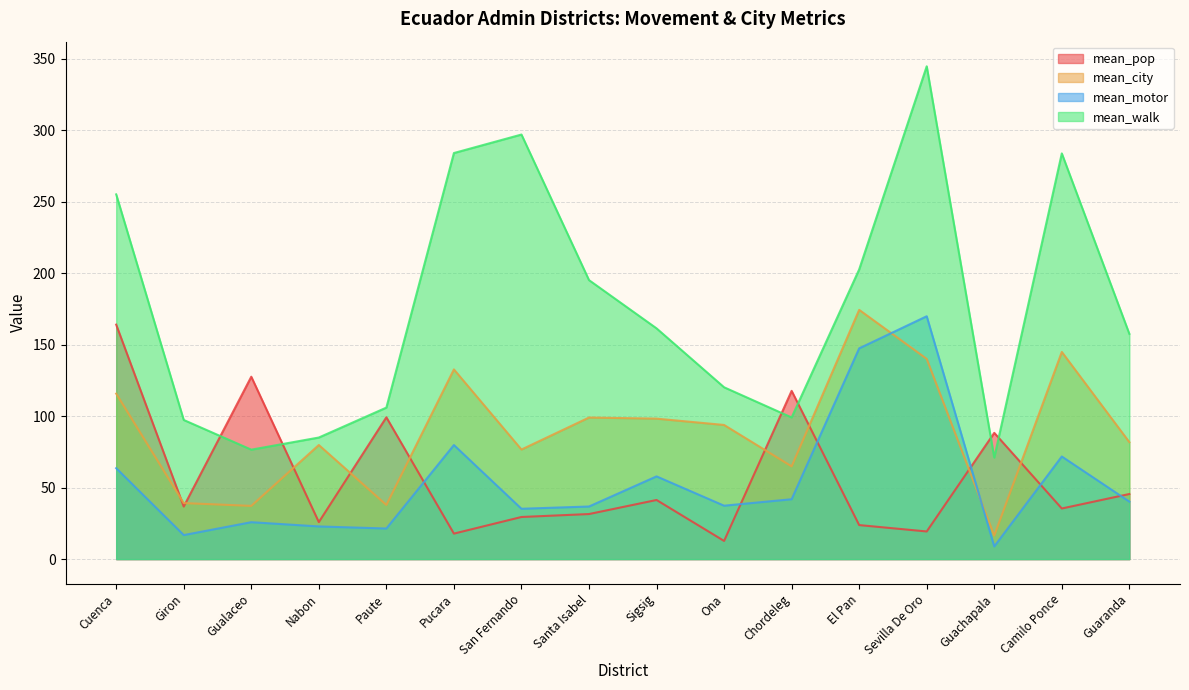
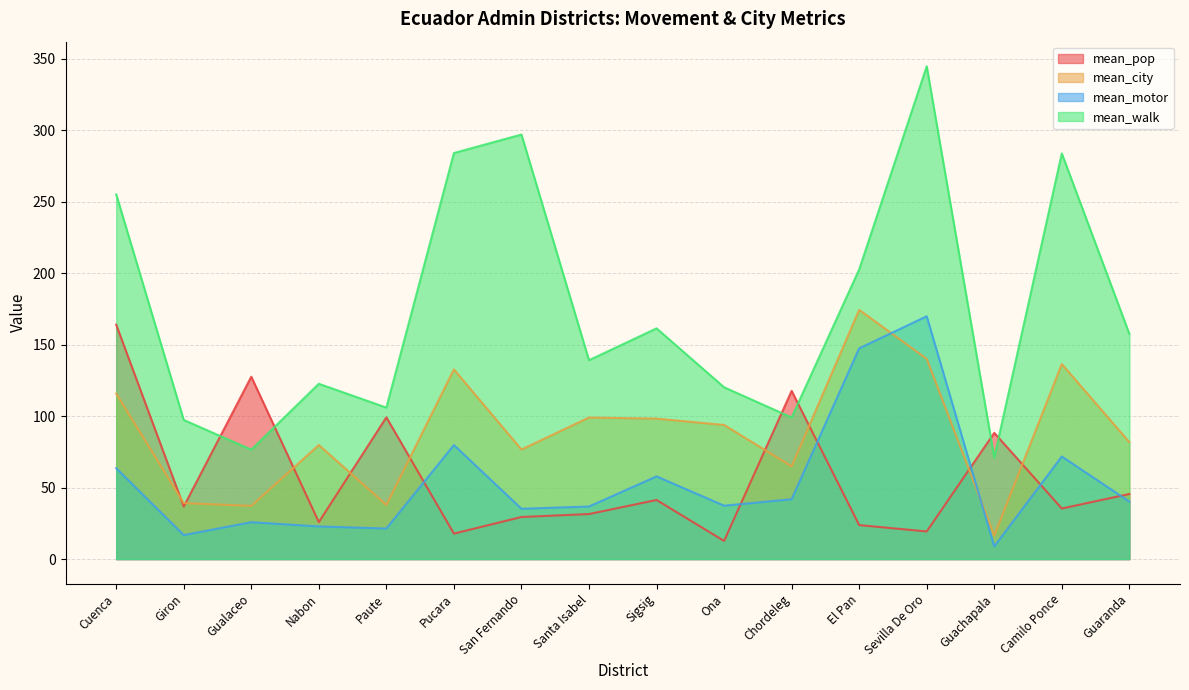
  {
    "mean_pop": {
      "Cuenca": 164,
      "Giron": 37,
      "Gualaceo": 128,
      "Nabon": 26,
      "Paute": 99,
      "Pucara": 18,
      "San Fernando": 29,
      "Santa Isabel": 32,
      "Sigsig": 41,
      "Ona": 13,
      "Chordeleg": 118,
      "El Pan": 24,
      "Sevilla De Oro": 19,
      "Guachapala": 88,
      "Camilo Ponce": 35,
      "Guaranda": 46
    },
    "mean_city": {
      "Cuenca": 116,
      "Giron": 39,
      "Gualaceo": 37,
      "Nabon": 80,
      "Paute": 38,
      "Pucara": 133,
      "San Fernando": 77,
      "Santa Isabel": 99,
      "Sigsig": 98,
      "Ona": 94,
      "Chordeleg": 65,
      "El Pan": 174,
      "Sevilla De Oro": 140,
      "Guachapala": 16,
-     "Camilo Ponce": 145,
+     "Camilo Ponce": 136,
      "Guaranda": 82
    },
    "mean_motor": {
      "Cuenca": 64,
      "Giron": 17,
      "Gualaceo": 26,
      "Nabon": 23,
      "Paute": 21,
      "Pucara": 80,
      "San Fernando": 35,
      "Santa Isabel": 37,
      "Sigsig": 58,
      "Ona": 37,
      "Chordeleg": 42,
      "El Pan": 147,
      "Sevilla De Oro": 170,
      "Guachapala": 9,
      "Camilo Ponce": 72,
      "Guaranda": 40
    },
    "mean_walk": {
      "Cuenca": 255,
      "Giron": 97,
      "Gualaceo": 77,
-     "Nabon": 85,
+     "Nabon": 123,
      "Paute": 106,
      "Pucara": 284,
      "San Fernando": 297,
-     "Santa Isabel": 195,
+     "Santa Isabel": 139,
      "Sigsig": 161,
      "Ona": 120,
      "Chordeleg": 99,
      "El Pan": 203,
      "Sevilla De Oro": 345,
      "Guachapala": 71,
      "Camilo Ponce": 284,
      "Guaranda": 158
    }
  }
